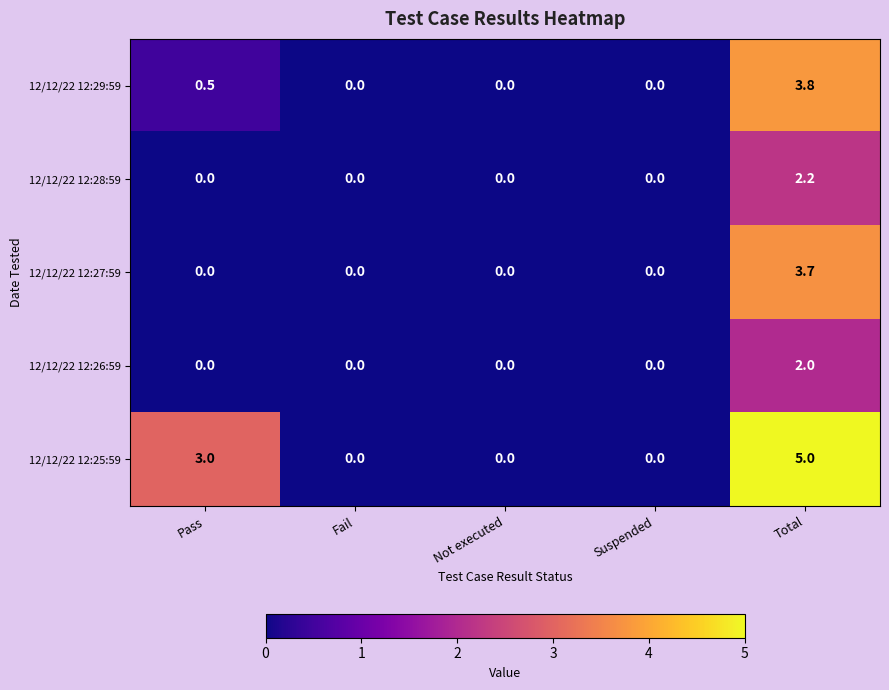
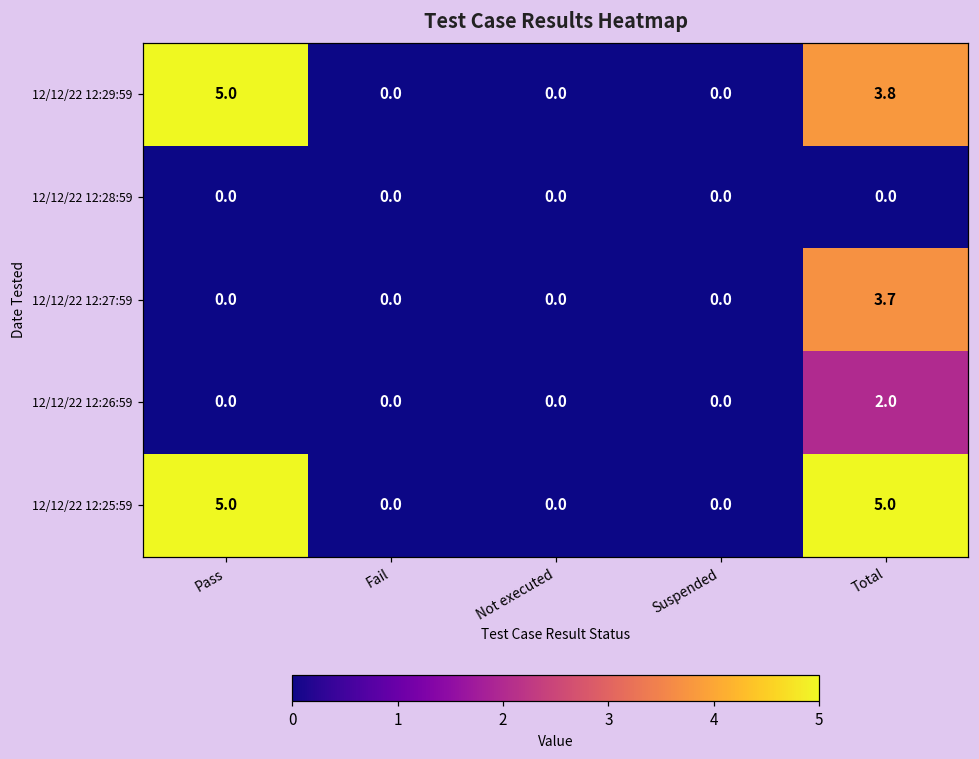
  {
    "12/12/22 12:29:59": {
-     "Pass": 0.5,
+     "Pass": 5.0,
      "Fail": 0.0,
      "Not executed": 0.0,
      "Suspended": 0.0,
      "Total": 3.8
    },
    "12/12/22 12:28:59": {
      "Pass": 0.0,
      "Fail": 0.0,
      "Not executed": 0.0,
      "Suspended": 0.0,
-     "Total": 2.2
+     "Total": 0.0
    },
    "12/12/22 12:27:59": {
      "Pass": 0.0,
      "Fail": 0.0,
      "Not executed": 0.0,
      "Suspended": 0.0,
      "Total": 3.7
    },
    "12/12/22 12:26:59": {
      "Pass": 0.0,
      "Fail": 0.0,
      "Not executed": 0.0,
      "Suspended": 0.0,
      "Total": 2.0
    },
    "12/12/22 12:25:59": {
-     "Pass": 3.0,
+     "Pass": 5.0,
      "Fail": 0.0,
      "Not executed": 0.0,
      "Suspended": 0.0,
      "Total": 5.0
    }
  }
